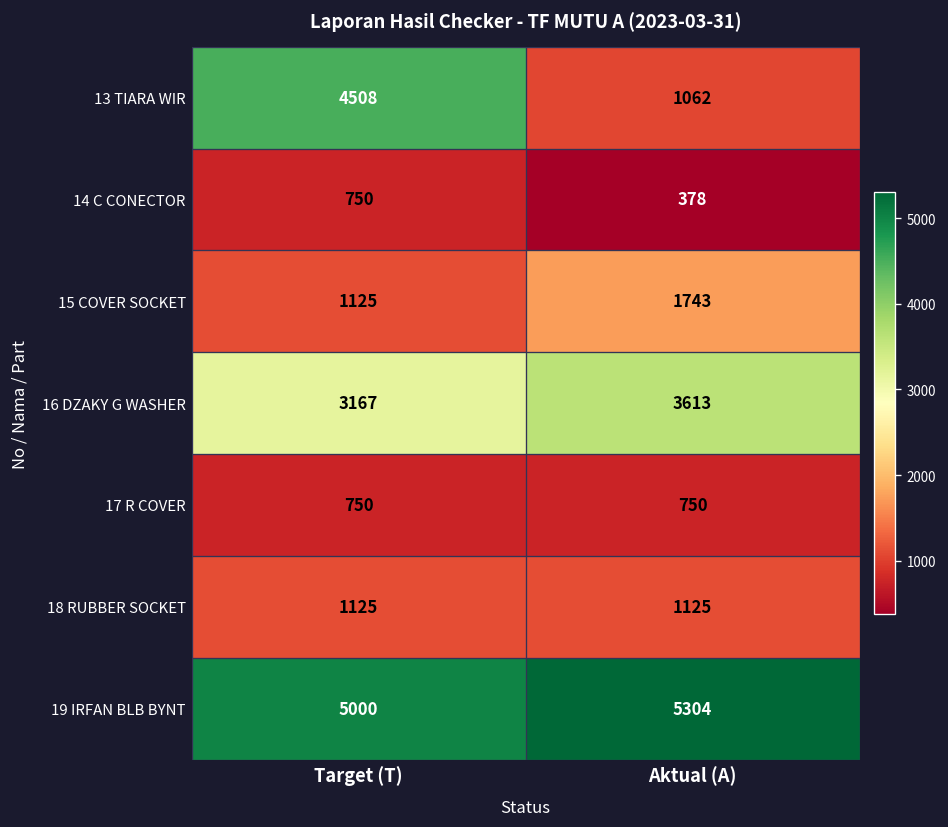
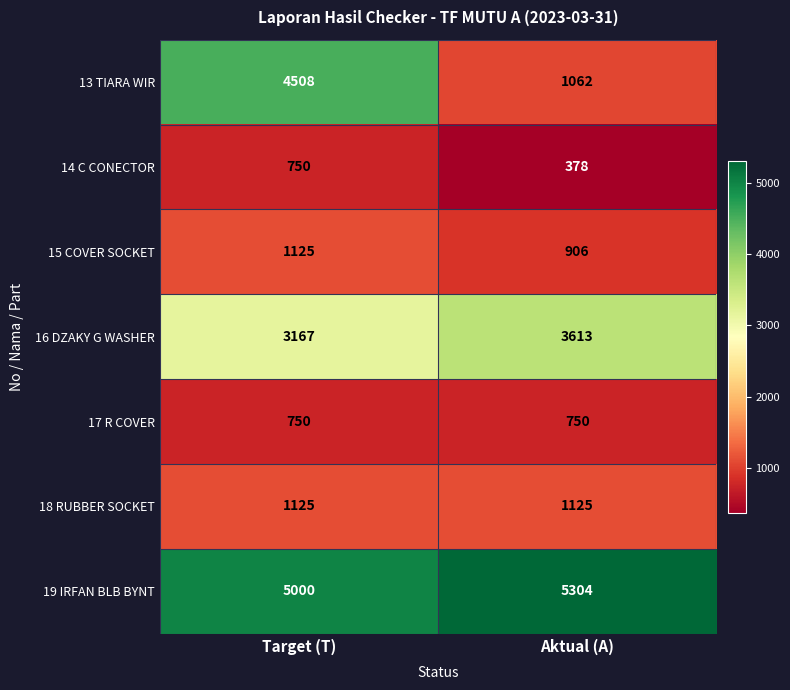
  {
    "13 TIARA WIR": {
      "Target (T)": 4508,
      "Aktual (A)": 1062
    },
    "14 C CONECTOR": {
      "Target (T)": 750,
      "Aktual (A)": 378
    },
    "15 COVER SOCKET": {
      "Target (T)": 1125,
-     "Aktual (A)": 1743
+     "Aktual (A)": 906
    },
    "16 DZAKY G WASHER": {
      "Target (T)": 3167,
      "Aktual (A)": 3613
    },
    "17 R COVER": {
      "Target (T)": 750,
      "Aktual (A)": 750
    },
    "18 RUBBER SOCKET": {
      "Target (T)": 1125,
      "Aktual (A)": 1125
    },
    "19 IRFAN BLB BYNT": {
      "Target (T)": 5000,
      "Aktual (A)": 5304
    }
  }
